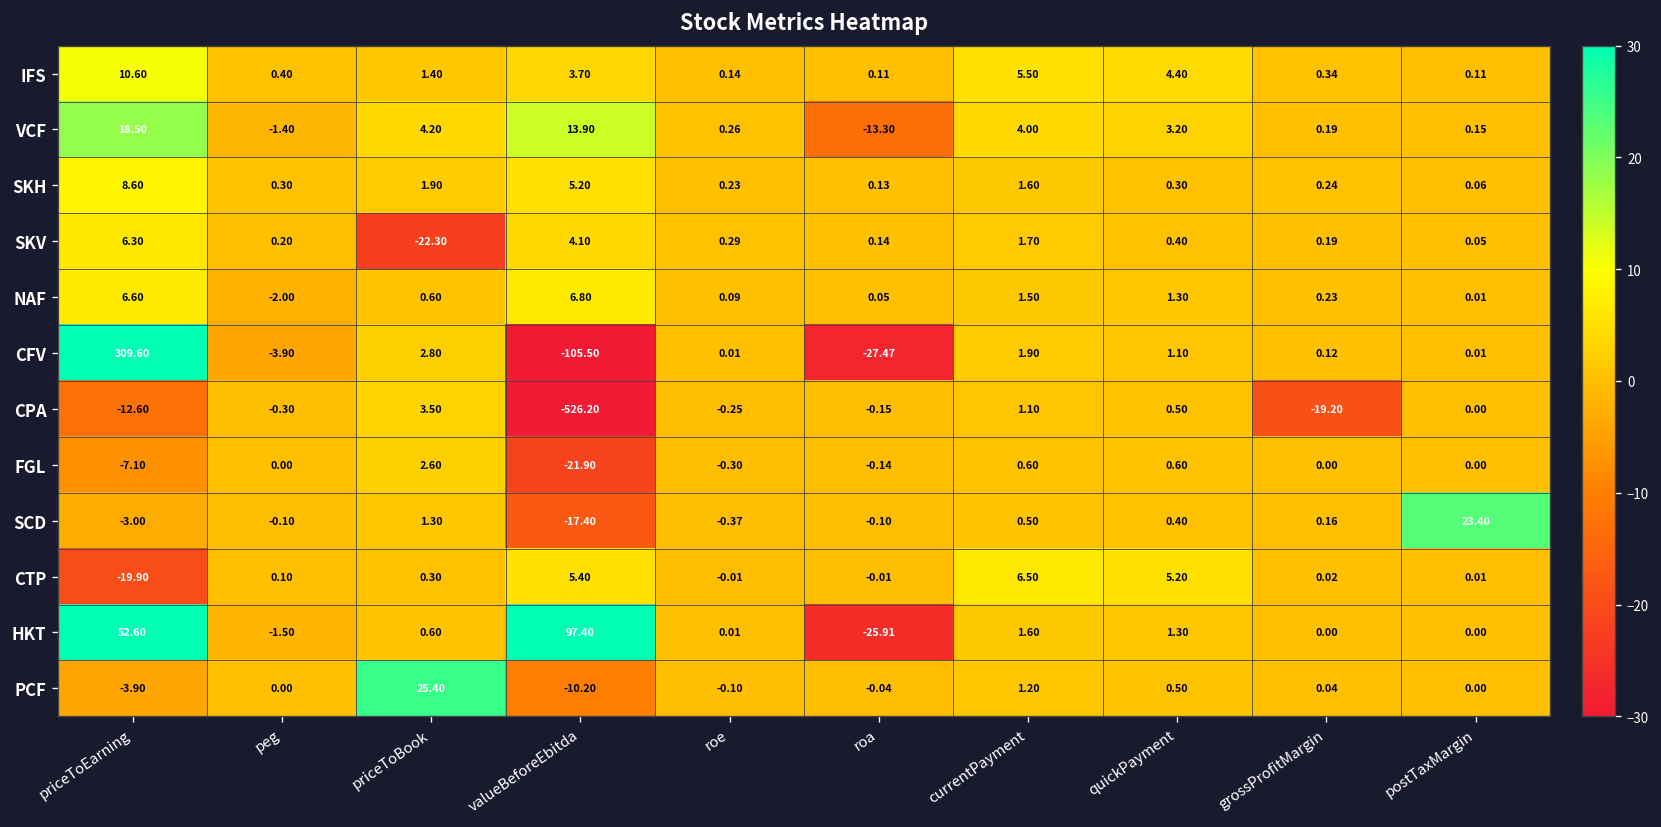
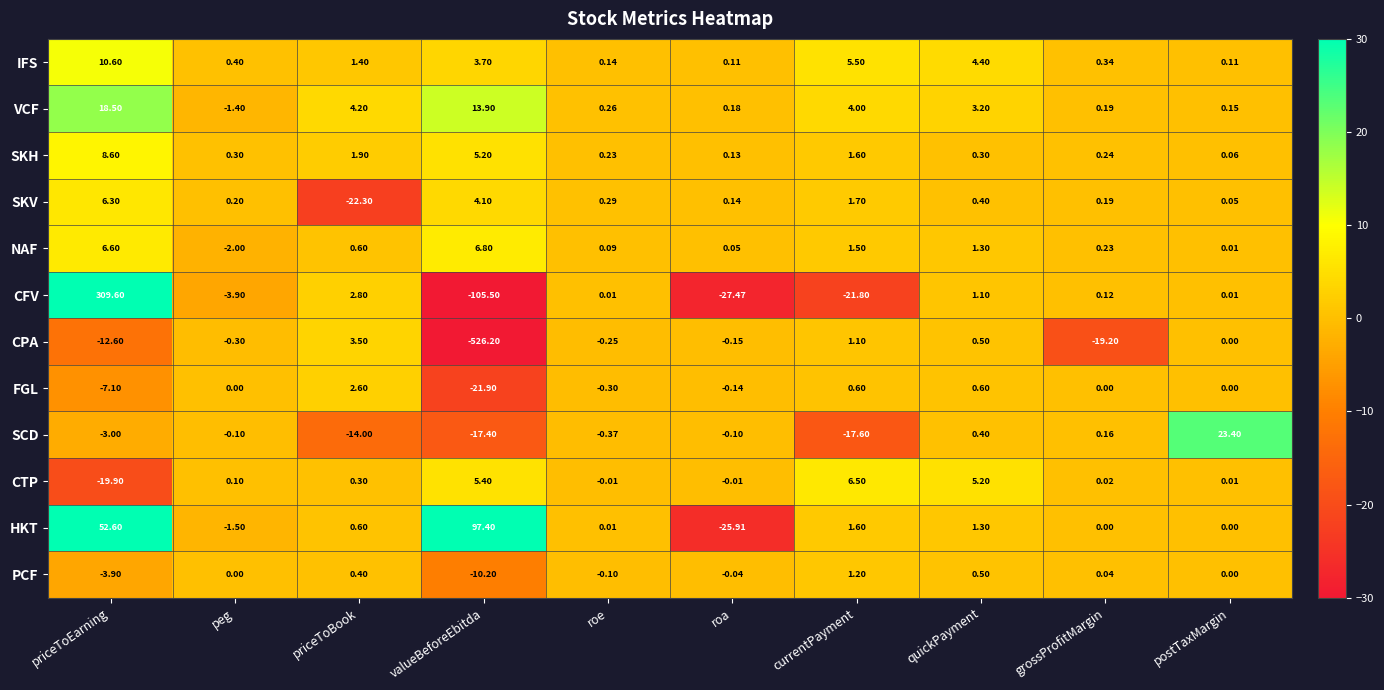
  {
    "IFS": {
      "priceToEarning": 10.60,
      "peg": 0.40,
      "priceToBook": 1.40,
      "valueBeforeEbitda": 3.70,
      "roe": 0.14,
      "roa": 0.11,
      "currentPayment": 5.50,
      "quickPayment": 4.40,
      "grossProfitMargin": 0.34,
      "postTaxMargin": 0.11
    },
    "VCF": {
      "priceToEarning": 18.50,
      "peg": -1.40,
      "priceToBook": 4.20,
      "valueBeforeEbitda": 13.90,
      "roe": 0.26,
-     "roa": -13.30,
+     "roa": 0.18,
      "currentPayment": 4.00,
      "quickPayment": 3.20,
      "grossProfitMargin": 0.19,
      "postTaxMargin": 0.15
    },
    "SKH": {
      "priceToEarning": 8.60,
      "peg": 0.30,
      "priceToBook": 1.90,
      "valueBeforeEbitda": 5.20,
      "roe": 0.23,
      "roa": 0.13,
      "currentPayment": 1.60,
      "quickPayment": 0.30,
      "grossProfitMargin": 0.24,
      "postTaxMargin": 0.06
    },
    "SKV": {
      "priceToEarning": 6.30,
      "peg": 0.20,
      "priceToBook": -22.30,
      "valueBeforeEbitda": 4.10,
      "roe": 0.29,
      "roa": 0.14,
      "currentPayment": 1.70,
      "quickPayment": 0.40,
      "grossProfitMargin": 0.19,
      "postTaxMargin": 0.05
    },
    "NAF": {
      "priceToEarning": 6.60,
      "peg": -2.00,
      "priceToBook": 0.60,
      "valueBeforeEbitda": 6.80,
      "roe": 0.09,
      "roa": 0.05,
      "currentPayment": 1.50,
      "quickPayment": 1.30,
      "grossProfitMargin": 0.23,
      "postTaxMargin": 0.01
    },
    "CFV": {
      "priceToEarning": 309.60,
      "peg": -3.90,
      "priceToBook": 2.80,
      "valueBeforeEbitda": -105.50,
      "roe": 0.01,
      "roa": -27.47,
-     "currentPayment": 1.90,
+     "currentPayment": -21.80,
      "quickPayment": 1.10,
      "grossProfitMargin": 0.12,
      "postTaxMargin": 0.01
    },
    "CPA": {
      "priceToEarning": -12.60,
      "peg": -0.30,
      "priceToBook": 3.50,
      "valueBeforeEbitda": -526.20,
      "roe": -0.25,
      "roa": -0.15,
      "currentPayment": 1.10,
      "quickPayment": 0.50,
      "grossProfitMargin": -19.20,
      "postTaxMargin": 0.00
    },
    "FGL": {
      "priceToEarning": -7.10,
      "peg": 0.00,
      "priceToBook": 2.60,
      "valueBeforeEbitda": -21.90,
      "roe": -0.30,
      "roa": -0.14,
      "currentPayment": 0.60,
      "quickPayment": 0.60,
      "grossProfitMargin": 0.00,
      "postTaxMargin": 0.00
    },
    "SCD": {
      "priceToEarning": -3.00,
      "peg": -0.10,
-     "priceToBook": 1.30,
+     "priceToBook": -14.00,
      "valueBeforeEbitda": -17.40,
      "roe": -0.37,
      "roa": -0.10,
-     "currentPayment": 0.50,
+     "currentPayment": -17.60,
      "quickPayment": 0.40,
      "grossProfitMargin": 0.16,
      "postTaxMargin": 23.40
    },
    "CTP": {
      "priceToEarning": -19.90,
      "peg": 0.10,
      "priceToBook": 0.30,
      "valueBeforeEbitda": 5.40,
      "roe": -0.01,
      "roa": -0.01,
      "currentPayment": 6.50,
      "quickPayment": 5.20,
      "grossProfitMargin": 0.02,
      "postTaxMargin": 0.01
    },
    "HKT": {
      "priceToEarning": 52.60,
      "peg": -1.50,
      "priceToBook": 0.60,
      "valueBeforeEbitda": 97.40,
      "roe": 0.01,
      "roa": -25.91,
      "currentPayment": 1.60,
      "quickPayment": 1.30,
      "grossProfitMargin": 0.00,
      "postTaxMargin": 0.00
    },
    "PCF": {
      "priceToEarning": -3.90,
      "peg": 0.00,
-     "priceToBook": 25.40,
+     "priceToBook": 0.40,
      "valueBeforeEbitda": -10.20,
      "roe": -0.10,
      "roa": -0.04,
      "currentPayment": 1.20,
      "quickPayment": 0.50,
      "grossProfitMargin": 0.04,
      "postTaxMargin": 0.00
    }
  }
